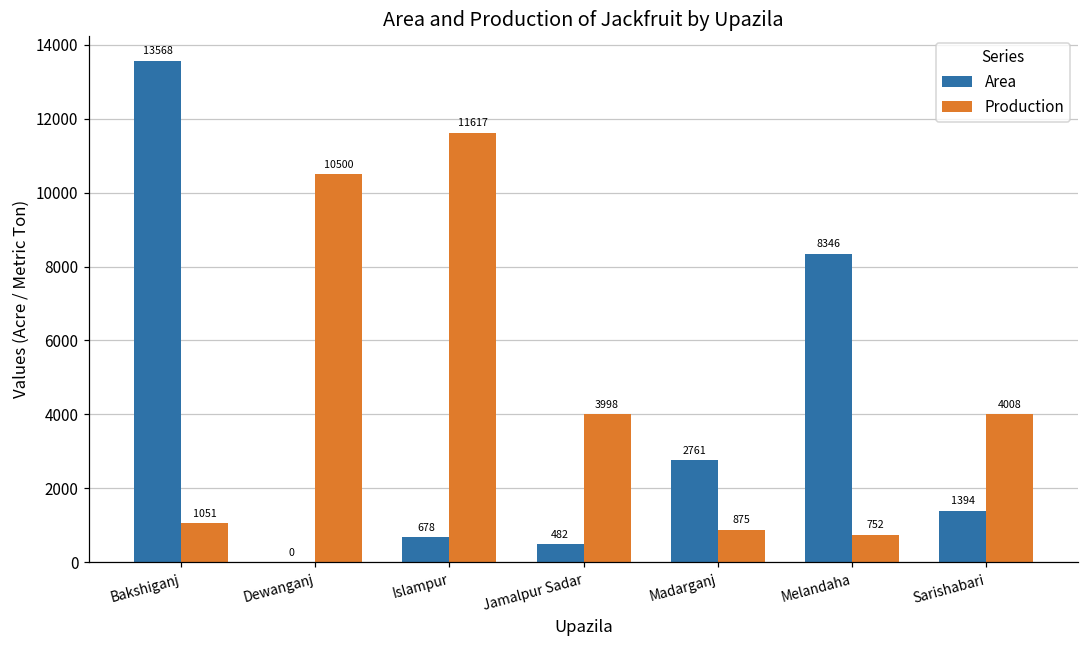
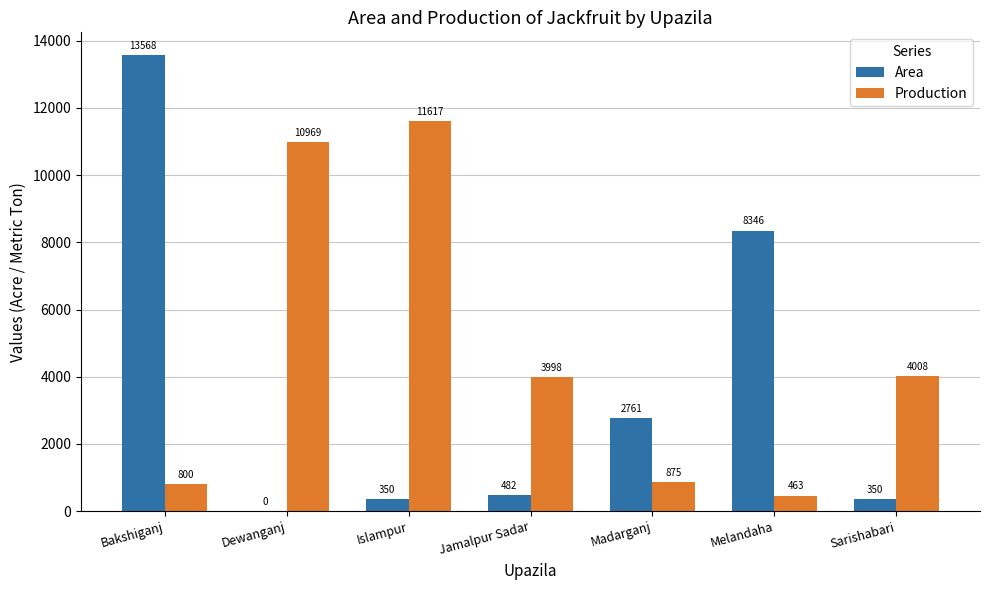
  {
    "Area": {
      "Bakshiganj": 13568,
      "Dewanganj": 0,
-     "Islampur": 678,
+     "Islampur": 350,
      "Jamalpur Sadar": 482,
      "Madarganj": 2761,
      "Melandaha": 8346,
-     "Sarishabari": 1394
+     "Sarishabari": 350
    },
    "Production": {
-     "Bakshiganj": 1051,
-     "Dewanganj": 10500,
+     "Bakshiganj": 800,
+     "Dewanganj": 10969,
      "Islampur": 11617,
      "Jamalpur Sadar": 3998,
      "Madarganj": 875,
-     "Melandaha": 752,
+     "Melandaha": 463,
      "Sarishabari": 4008
    }
  }
